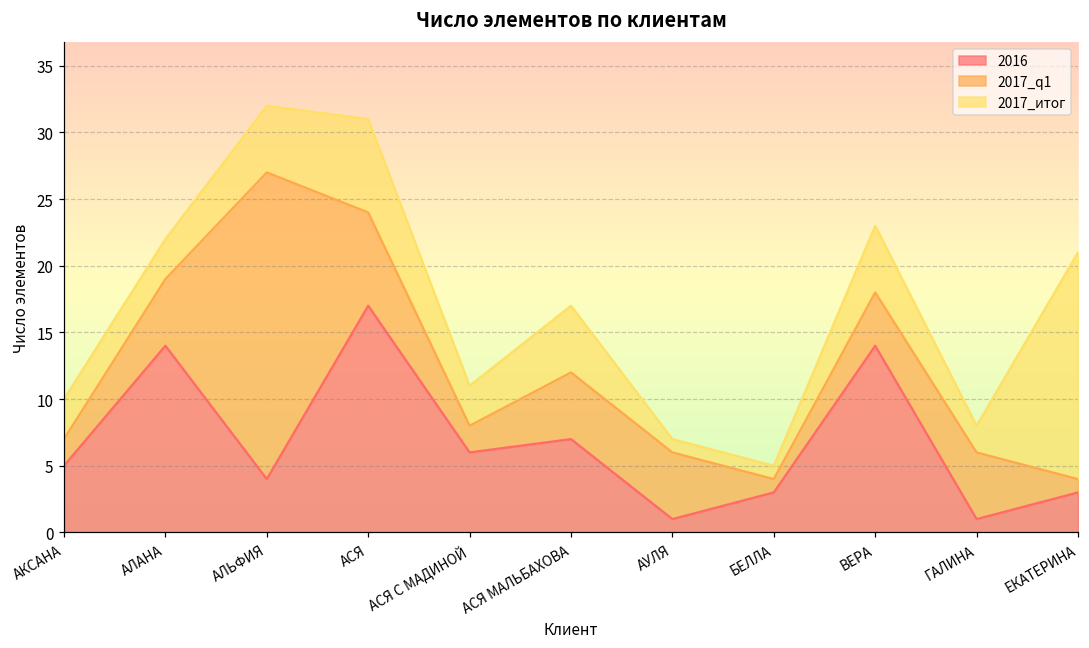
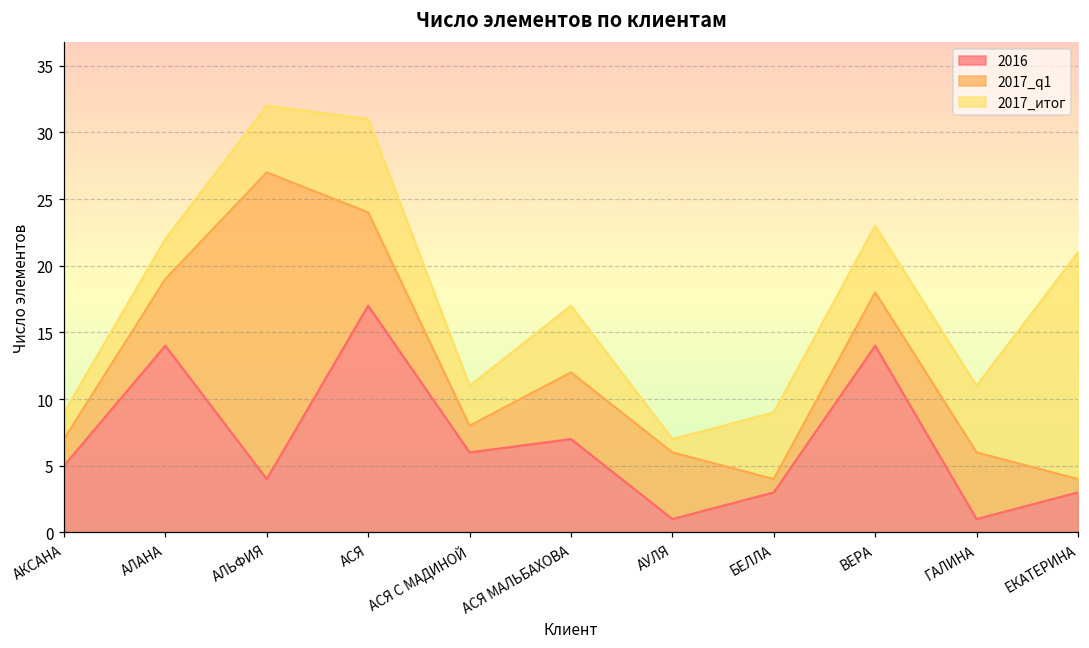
  {
    "2016": {
      "АКСАНА": 5,
      "АЛАНА": 14,
      "АЛЬФИЯ": 4,
      "АСЯ": 17,
      "АСЯ С МАДИНОЙ": 6,
      "АСЯ МАЛЬБАХОВА": 7,
      "АУЛЯ": 1,
      "БЕЛЛА": 3,
      "ВЕРА": 14,
      "ГАЛИНА": 1,
      "ЕКАТЕРИНА": 3
    },
    "2017_q1": {
      "АКСАНА": 2,
      "АЛАНА": 5,
      "АЛЬФИЯ": 23,
      "АСЯ": 7,
      "АСЯ С МАДИНОЙ": 2,
      "АСЯ МАЛЬБАХОВА": 5,
      "АУЛЯ": 5,
      "БЕЛЛА": 1,
      "ВЕРА": 4,
      "ГАЛИНА": 5,
      "ЕКАТЕРИНА": 1
    },
    "2017_итог": {
-     "АКСАНА": 3,
+     "АКСАНА": 2,
      "АЛАНА": 3,
      "АЛЬФИЯ": 5,
      "АСЯ": 7,
      "АСЯ С МАДИНОЙ": 3,
      "АСЯ МАЛЬБАХОВА": 5,
      "АУЛЯ": 1,
-     "БЕЛЛА": 1,
+     "БЕЛЛА": 5,
      "ВЕРА": 5,
-     "ГАЛИНА": 2,
+     "ГАЛИНА": 5,
      "ЕКАТЕРИНА": 17
    }
  }
